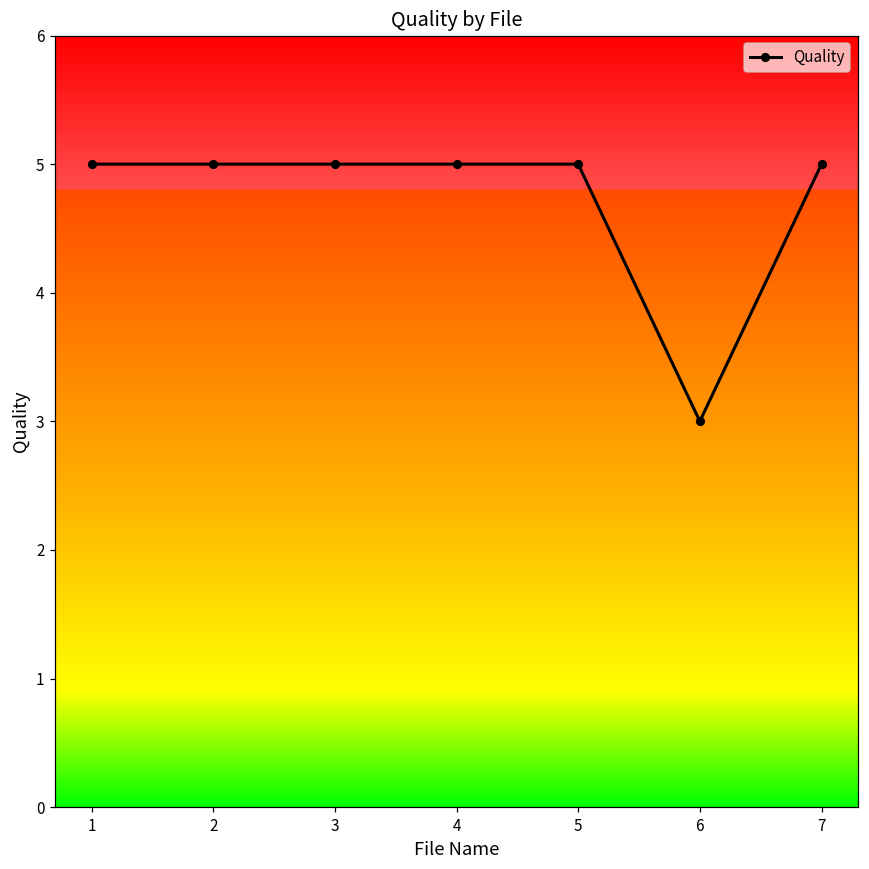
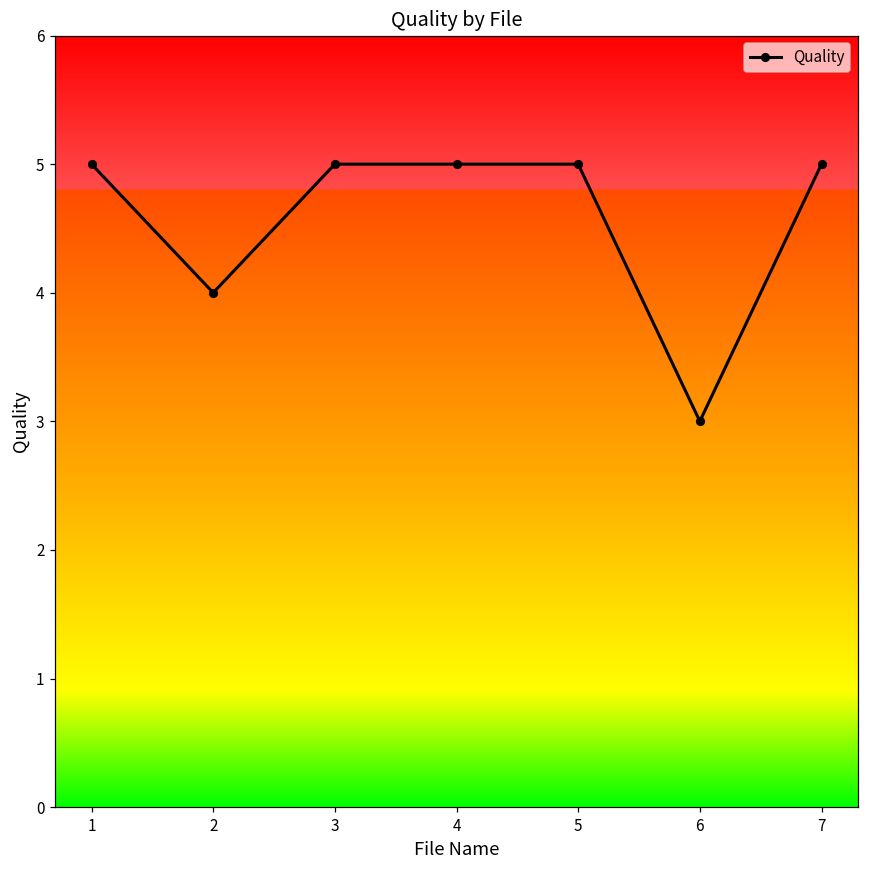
  {
    "1": 5,
-   "2": 5,
+   "2": 4,
    "3": 5,
    "4": 5,
    "5": 5,
    "6": 3,
    "7": 5
  }
